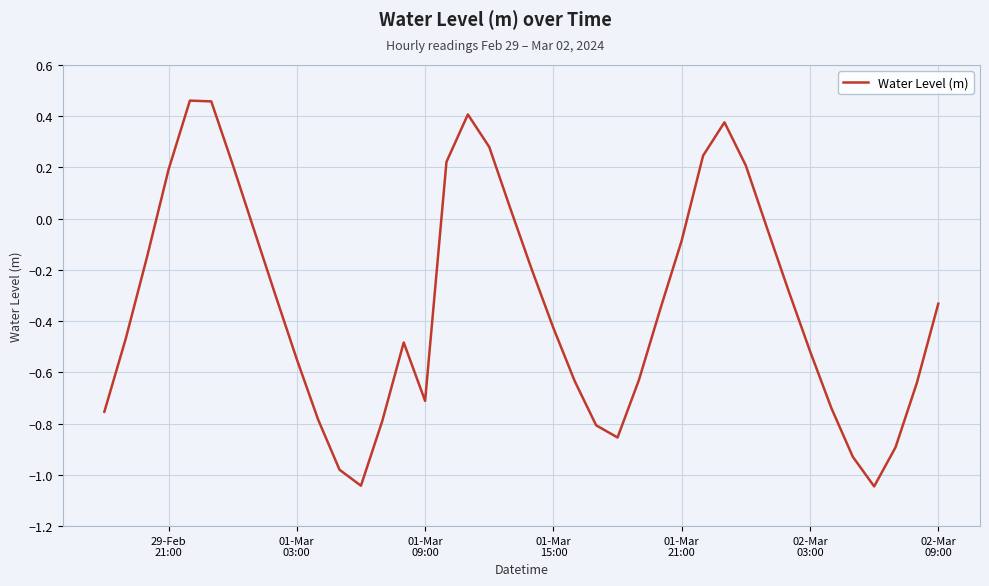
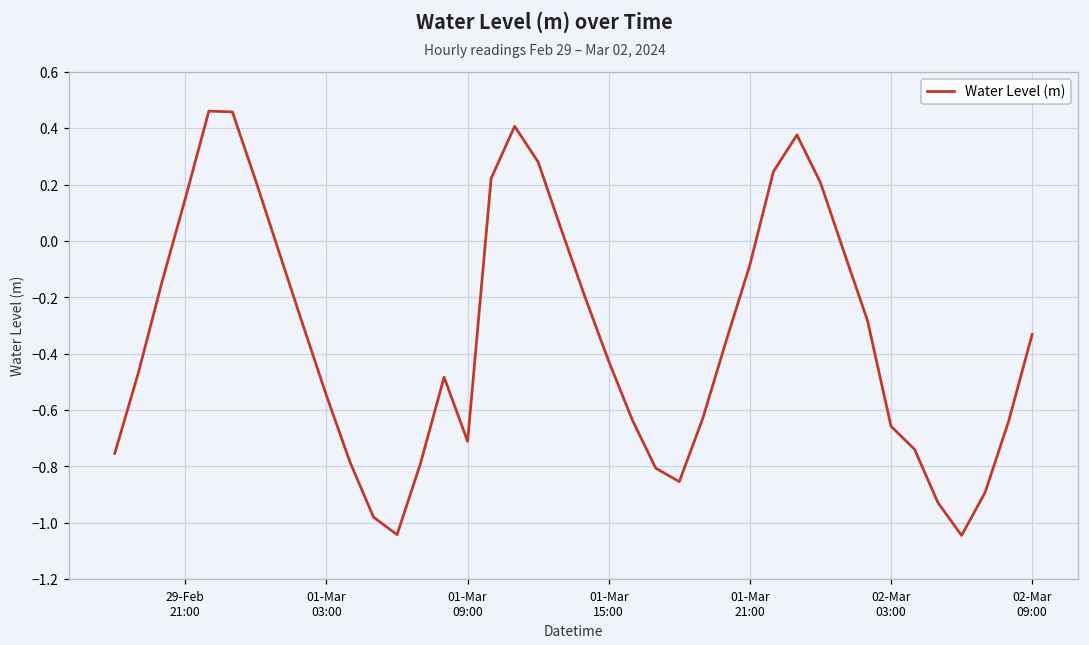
  {
-   "29-Feb 21:00": 0.19,
+   "29-Feb 21:00": 0.15,
    "01-Mar 03:00": -0.55,
    "01-Mar 09:00": -0.71,
    "01-Mar 15:00": -0.43,
    "01-Mar 21:00": -0.09,
-   "02-Mar 03:00": -0.52,
+   "02-Mar 03:00": -0.66,
    "02-Mar 09:00": -0.33
  }
